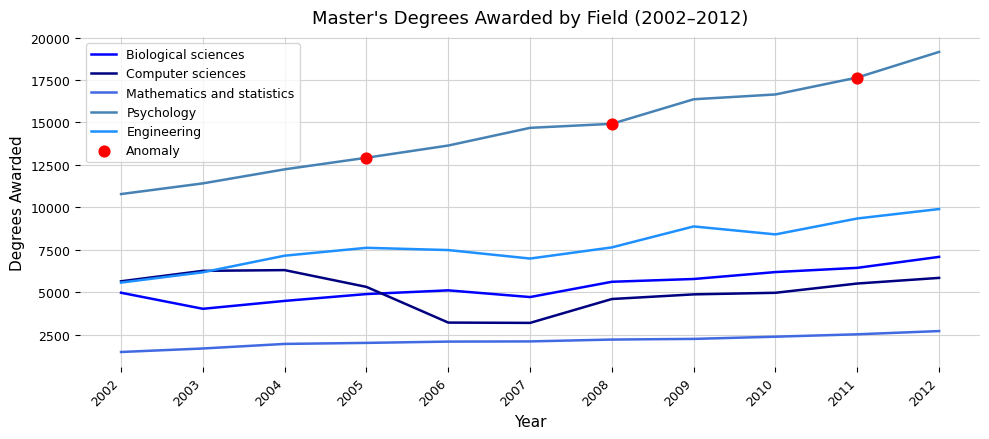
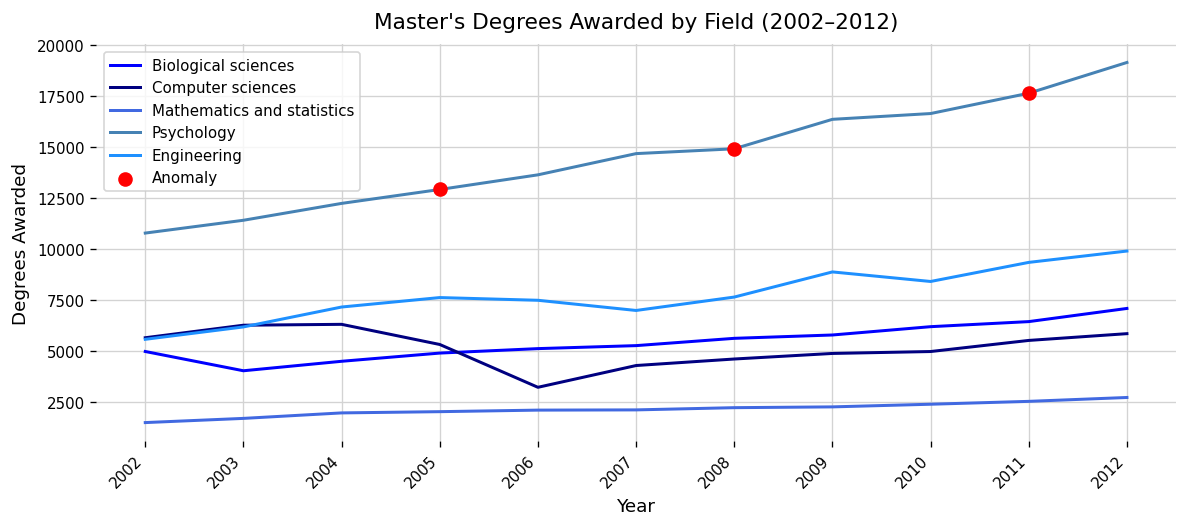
  {
    "Biological sciences": {
      "2002": 5000,
      "2003": 4000,
      "2004": 4500,
      "2005": 4900,
      "2006": 5100,
-     "2007": 4700,
+     "2007": 5300,
      "2008": 5600,
      "2009": 5800,
      "2010": 6200,
      "2011": 6400,
      "2012": 7100
    },
    "Computer sciences": {
      "2004": 6300,
      "2005": 5300,
      "2006": 3200,
-     "2007": 3200,
+     "2007": 4300,
      "2008": 4600,
      "2009": 4900,
      "2010": 5000,
      "2011": 5500,
      "2012": 5800
    },
    "Engineering": {
      "2004": 7100,
      "2005": 7600,
      "2006": 7500,
      "2007": 7000,
      "2008": 7600,
      "2009": 8900,
      "2010": 8400,
      "2011": 9300,
      "2012": 9900
    }
  }
